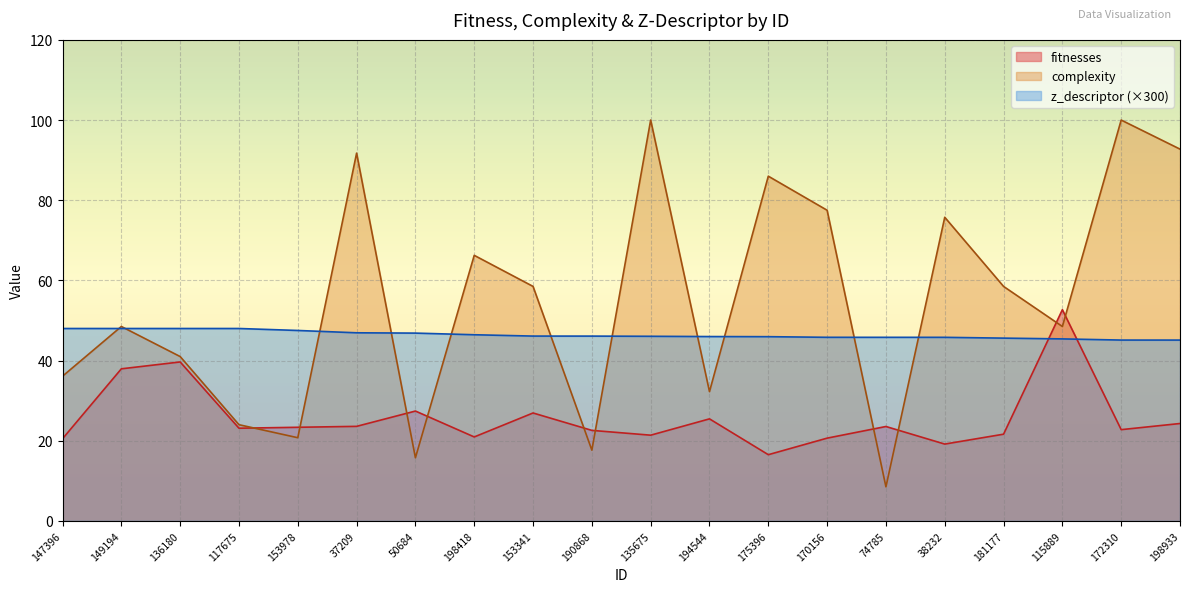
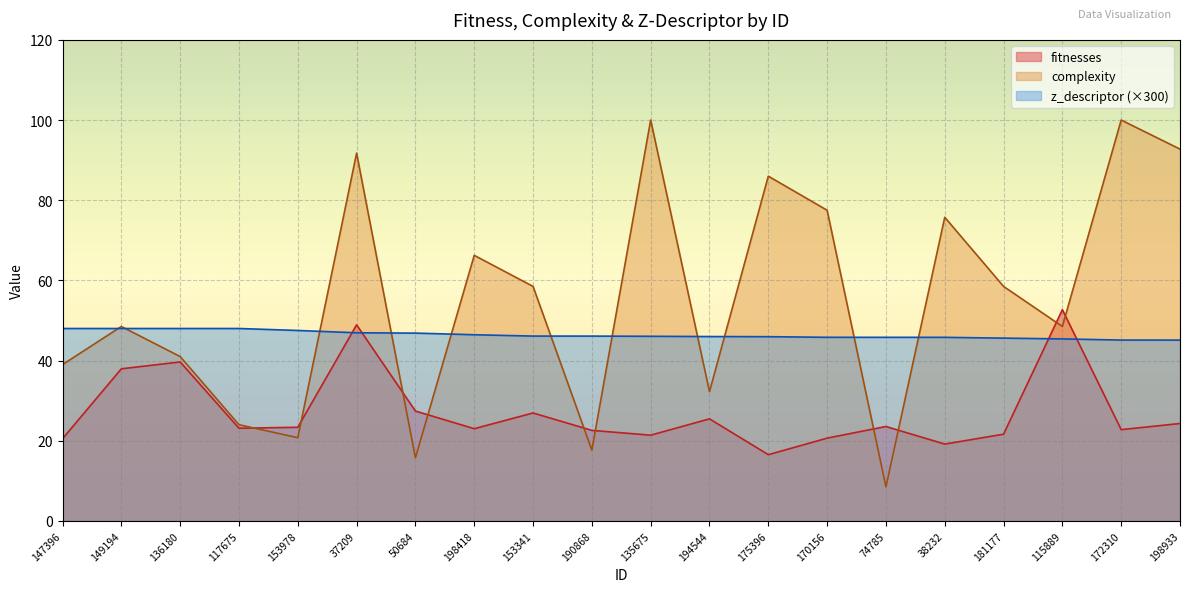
  {
    "fitnesses": {
      "147396": 20,
      "149194": 38,
      "136180": 40,
      "117675": 23,
      "153978": 23,
-     "37209": 24,
+     "37209": 49,
      "50684": 27,
-     "198418": 21,
+     "198418": 23,
      "153341": 27,
      "190868": 23,
      "135675": 21,
      "194544": 25,
      "175396": 17,
      "170156": 21,
      "74785": 24,
      "38232": 19,
      "181177": 22,
      "115889": 53,
      "172310": 23,
      "198933": 24
    },
    "complexity": {
-     "147396": 36,
+     "147396": 39,
      "136180": 41,
      "117675": 24,
      "153978": 21,
      "37209": 92,
      "50684": 16,
      "198418": 66,
      "153341": 59,
      "190868": 18,
      "135675": 100,
      "194544": 32,
      "175396": 86,
      "170156": 78,
      "74785": 9,
      "38232": 76,
      "181177": 59,
      "115889": 49,
      "172310": 100,
      "198933": 93
    },
    "z_descriptor (×300)": {
      "147396": 48,
      "136180": 48,
      "117675": 48,
      "153978": 48,
      "37209": 47,
      "50684": 47,
      "198418": 46,
      "153341": 46,
      "190868": 46,
      "135675": 46,
      "194544": 46,
      "175396": 46,
      "170156": 46,
      "74785": 46,
      "38232": 46,
      "181177": 46,
      "115889": 45,
      "172310": 45,
      "198933": 45
    }
  }
